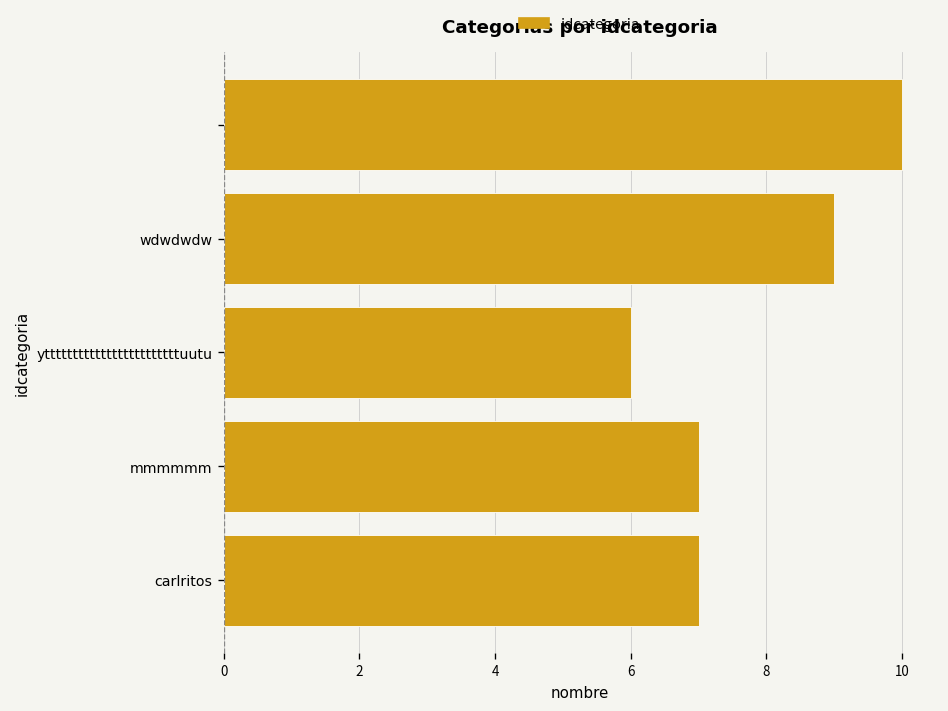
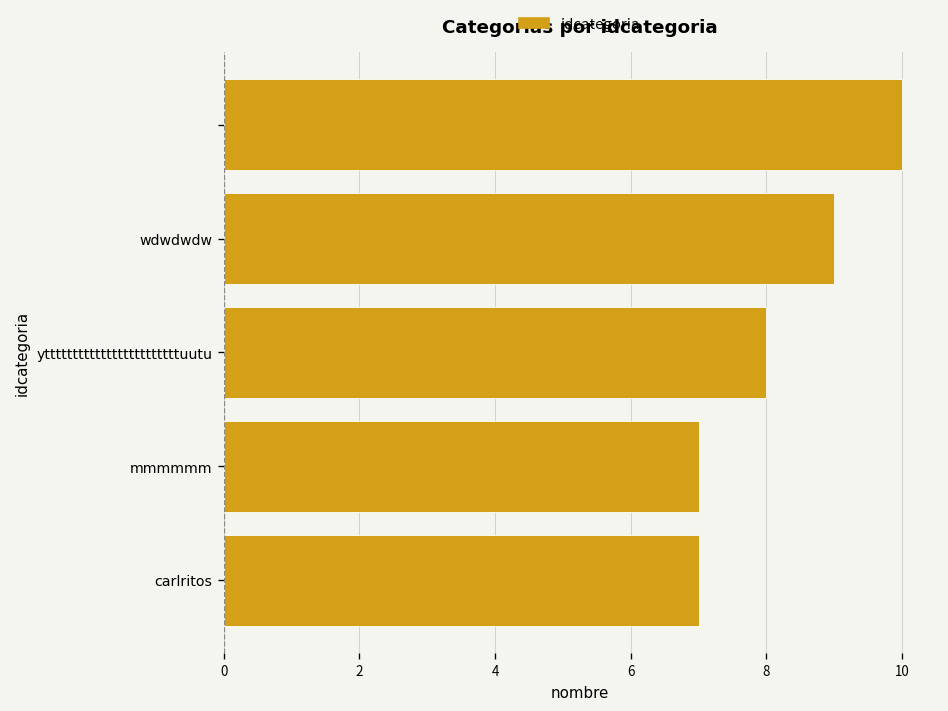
  {
    "wdwdwdw": 9,
-   "yttttttttttttttttttttttttuutu": 6,
+   "yttttttttttttttttttttttttuutu": 8,
    "mmmmmm": 7,
    "carlritos": 7
  }
